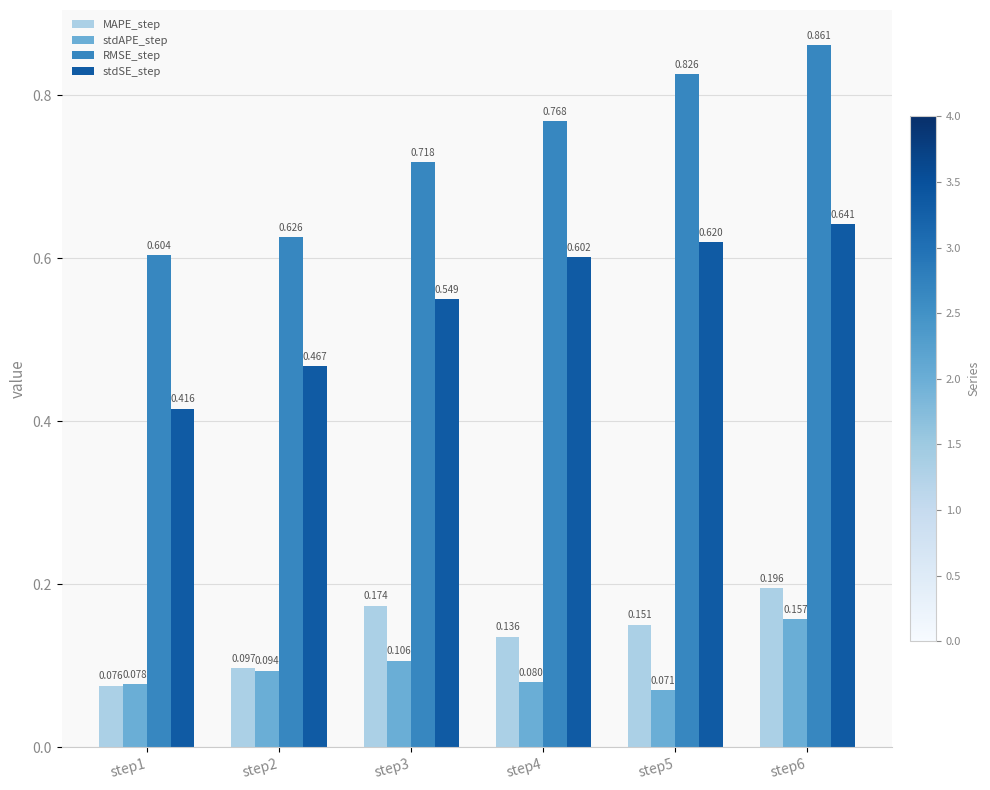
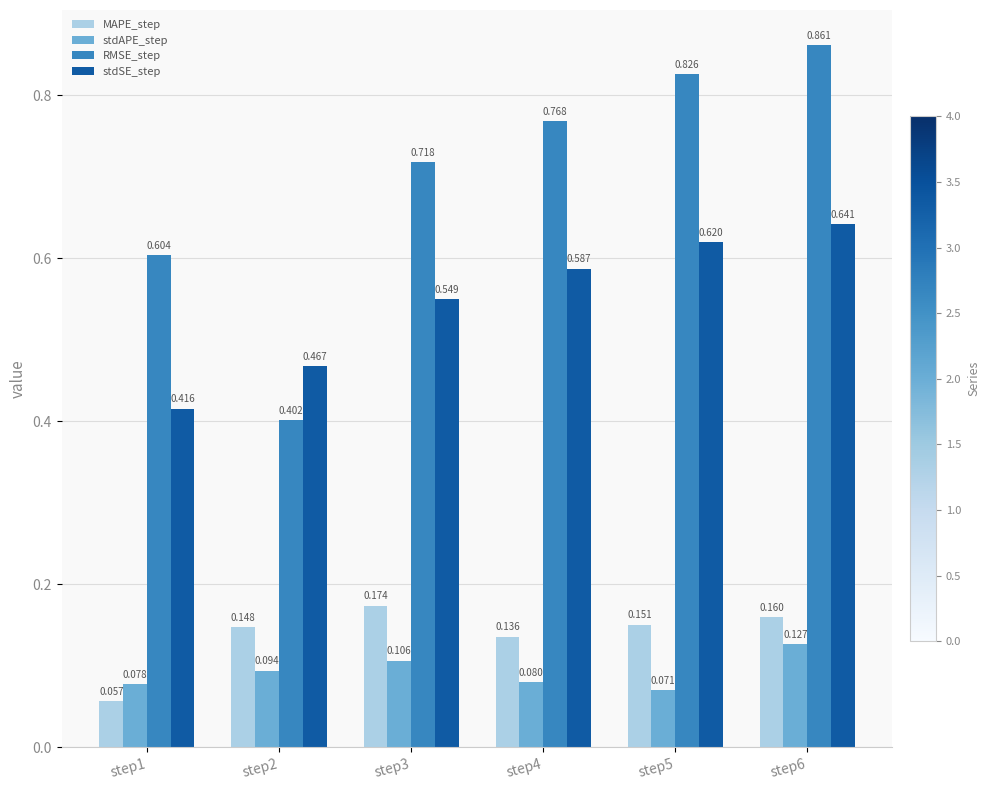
  {
    "MAPE_step": {
-     "step1": 0.076,
-     "step2": 0.097,
+     "step1": 0.057,
+     "step2": 0.148,
      "step3": 0.174,
      "step4": 0.136,
      "step5": 0.151,
-     "step6": 0.196
+     "step6": 0.160
    },
    "stdAPE_step": {
      "step1": 0.078,
      "step2": 0.094,
      "step3": 0.106,
      "step4": 0.080,
      "step5": 0.071,
-     "step6": 0.157
+     "step6": 0.127
    },
    "RMSE_step": {
      "step1": 0.604,
-     "step2": 0.626,
+     "step2": 0.402,
      "step3": 0.718,
      "step4": 0.768,
      "step5": 0.826,
      "step6": 0.861
    },
    "stdSE_step": {
      "step1": 0.416,
      "step2": 0.467,
      "step3": 0.549,
-     "step4": 0.602,
+     "step4": 0.587,
      "step5": 0.620,
      "step6": 0.641
    }
  }
